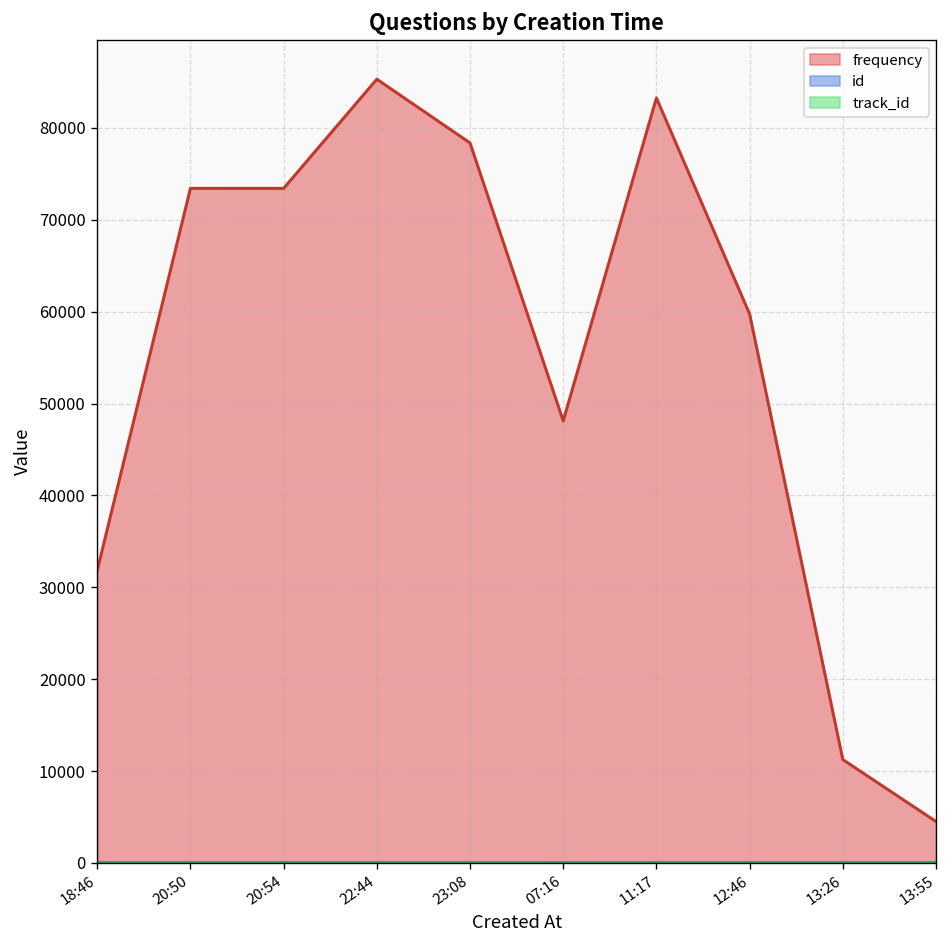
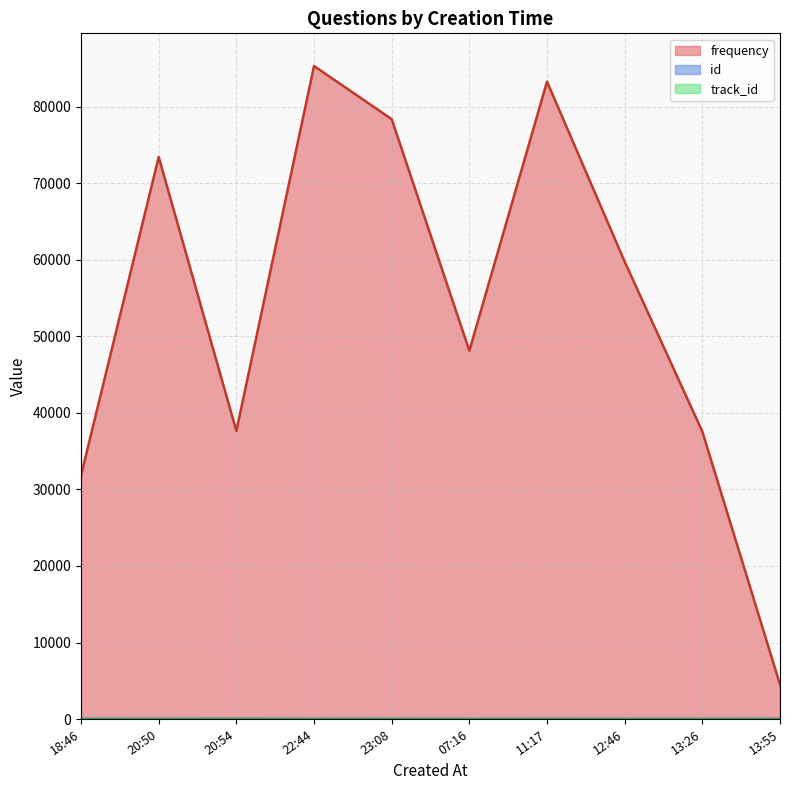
  {
    "frequency": {
      "18:46": 32000,
      "20:50": 73000,
-     "20:54": 73000,
+     "20:54": 38000,
      "22:44": 85000,
      "23:08": 78000,
      "07:16": 48000,
      "11:17": 83000,
      "12:46": 60000,
-     "13:26": 11000,
+     "13:26": 38000,
      "13:55": 5000
    },
    "track_id": {
      "18:46": 0,
      "20:50": 0,
      "20:54": 0,
      "22:44": 0,
      "23:08": 0,
      "07:16": 0,
      "11:17": 0,
      "12:46": 0,
      "13:26": 0,
      "13:55": 0
    }
  }
